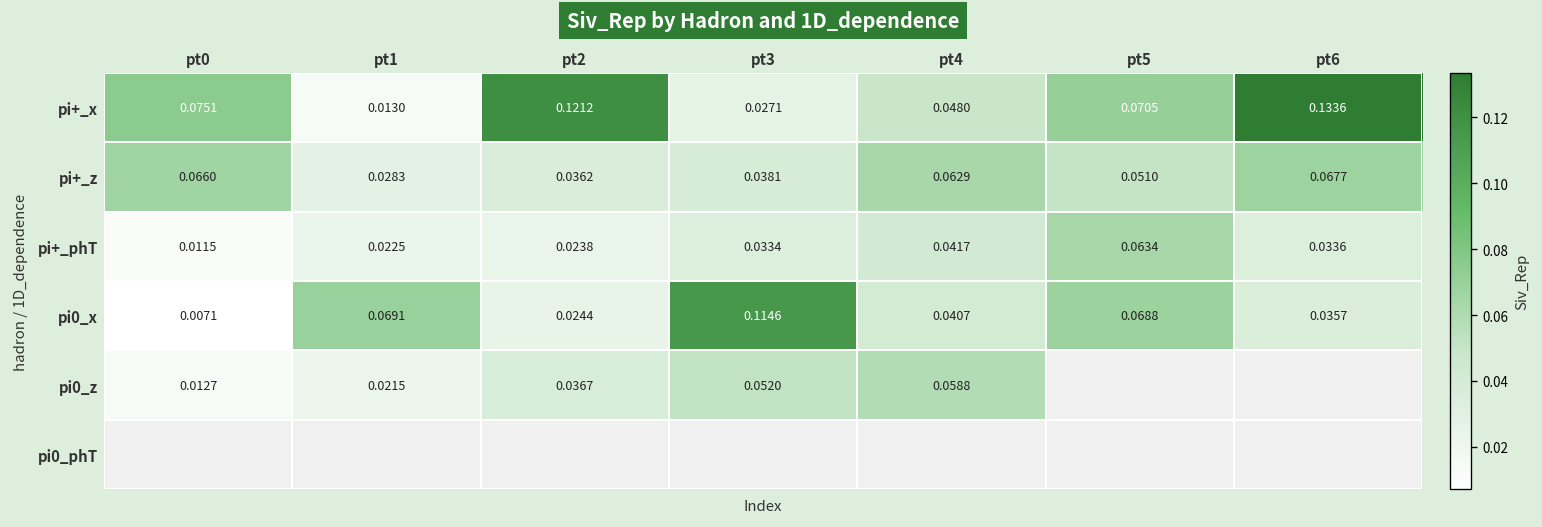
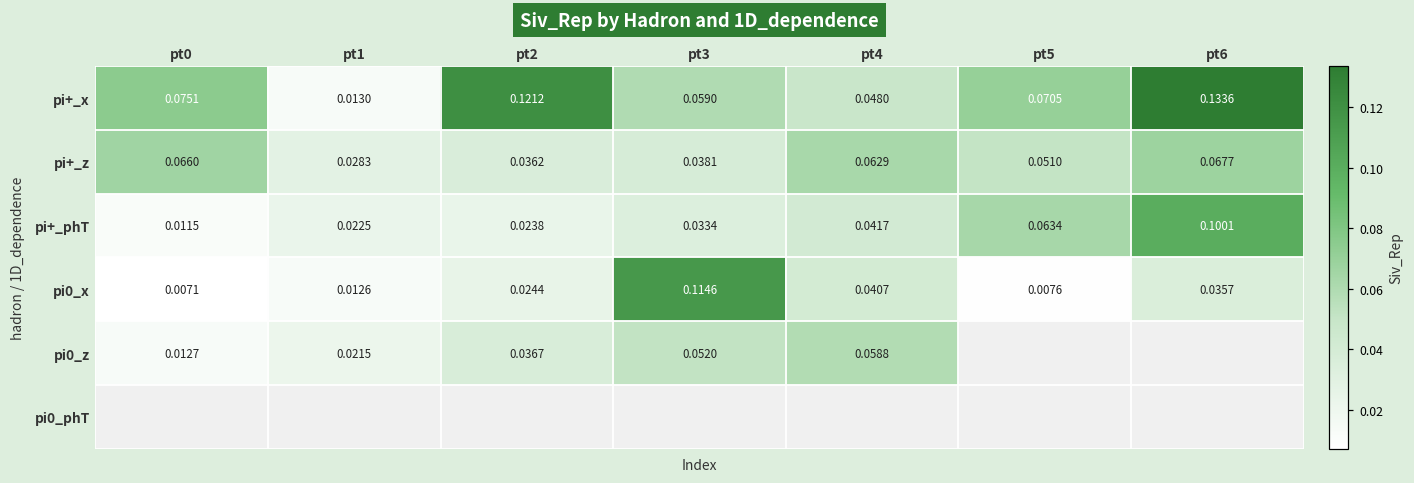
  {
    "pi+_x": {
      "pt0": 0.0751,
      "pt1": 0.0130,
      "pt2": 0.1212,
-     "pt3": 0.0271,
+     "pt3": 0.0590,
      "pt4": 0.0480,
      "pt5": 0.0705,
      "pt6": 0.1336
    },
    "pi+_z": {
      "pt0": 0.0660,
      "pt1": 0.0283,
      "pt2": 0.0362,
      "pt3": 0.0381,
      "pt4": 0.0629,
      "pt5": 0.0510,
      "pt6": 0.0677
    },
    "pi+_phT": {
      "pt0": 0.0115,
      "pt1": 0.0225,
      "pt2": 0.0238,
      "pt3": 0.0334,
      "pt4": 0.0417,
      "pt5": 0.0634,
-     "pt6": 0.0336
+     "pt6": 0.1001
    },
    "pi0_x": {
      "pt0": 0.0071,
-     "pt1": 0.0691,
+     "pt1": 0.0126,
      "pt2": 0.0244,
      "pt3": 0.1146,
      "pt4": 0.0407,
-     "pt5": 0.0688,
+     "pt5": 0.0076,
      "pt6": 0.0357
    },
    "pi0_z": {
      "pt0": 0.0127,
      "pt1": 0.0215,
      "pt2": 0.0367,
      "pt3": 0.0520,
      "pt4": 0.0588
    }
  }
